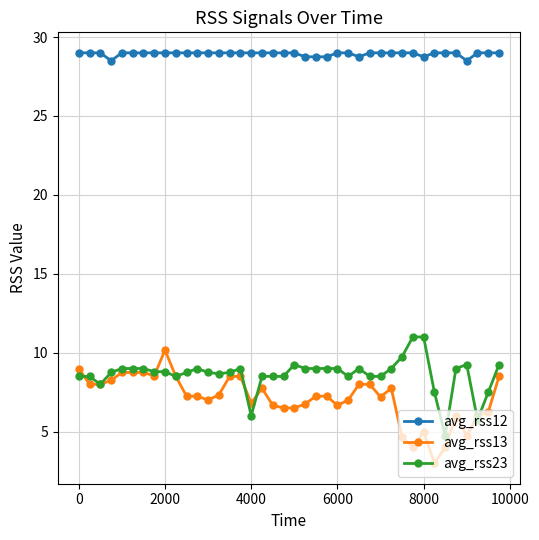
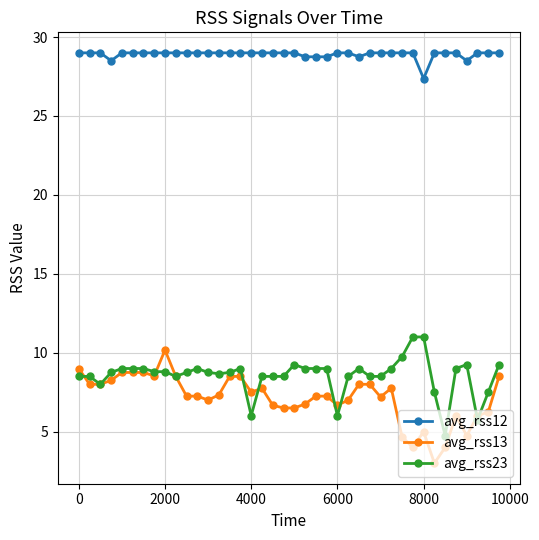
  {
    "avg_rss12": {
      "0": 29.0,
      "2000": 29.0,
      "4000": 29.0,
      "6000": 29.0,
-     "8000": 28.8
+     "8000": 27.4
    },
    "avg_rss13": {
      "0": 9.0,
      "2000": 10.2,
-     "4000": 6.8,
+     "4000": 7.5,
      "6000": 6.7
    },
    "avg_rss23": {
      "0": 8.5,
      "2000": 8.8,
      "4000": 6,
-     "6000": 9,
+     "6000": 6,
      "8000": 11
    }
  }
